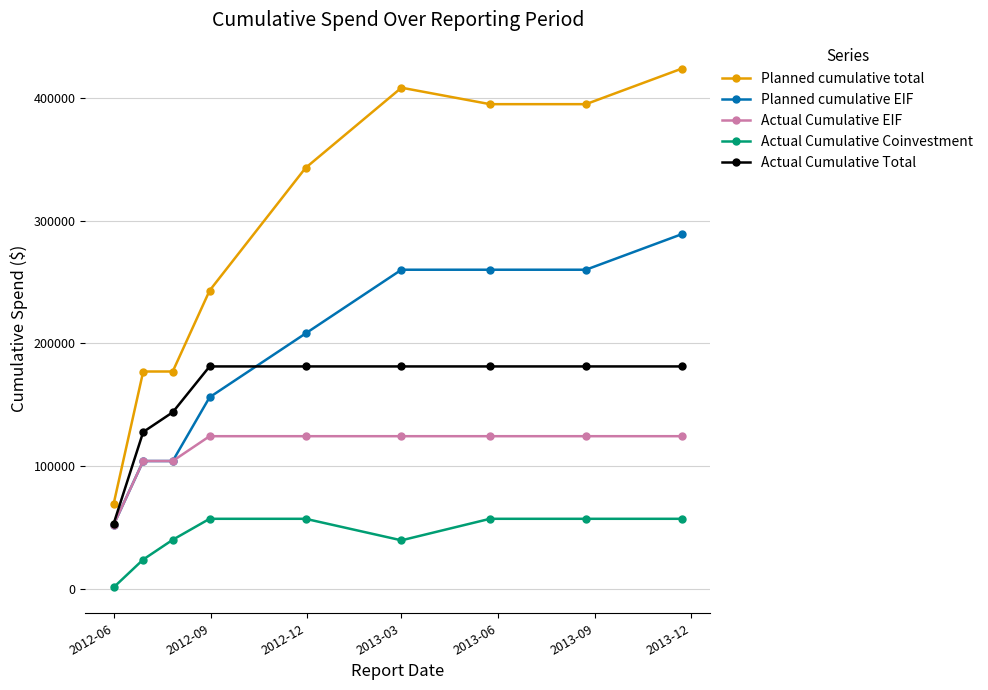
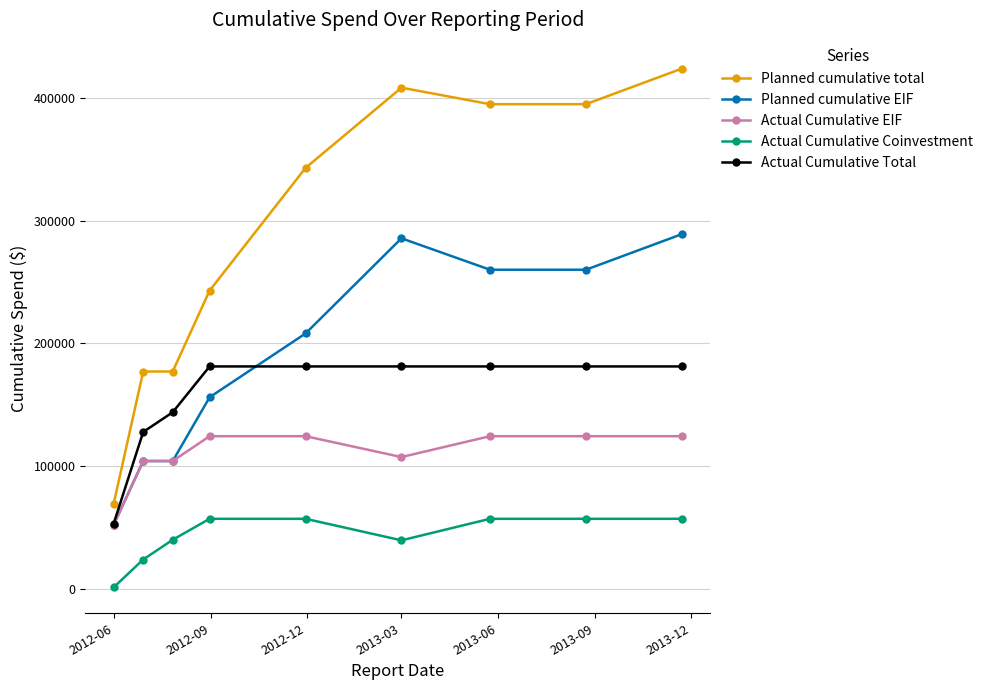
  {
    "Planned cumulative total": {
      "2012-06": 69000,
      "2013-03": 408000
    },
    "Planned cumulative EIF": {
-     "2013-03": 260000
+     "2013-03": 286000
    },
    "Actual Cumulative EIF": {
-     "2013-03": 124000
+     "2013-03": 107000
    },
    "Actual Cumulative Coinvestment": {
      "2012-06": 1000,
      "2013-03": 39000
    },
    "Actual Cumulative Total": {
      "2013-03": 181000
    }
  }
